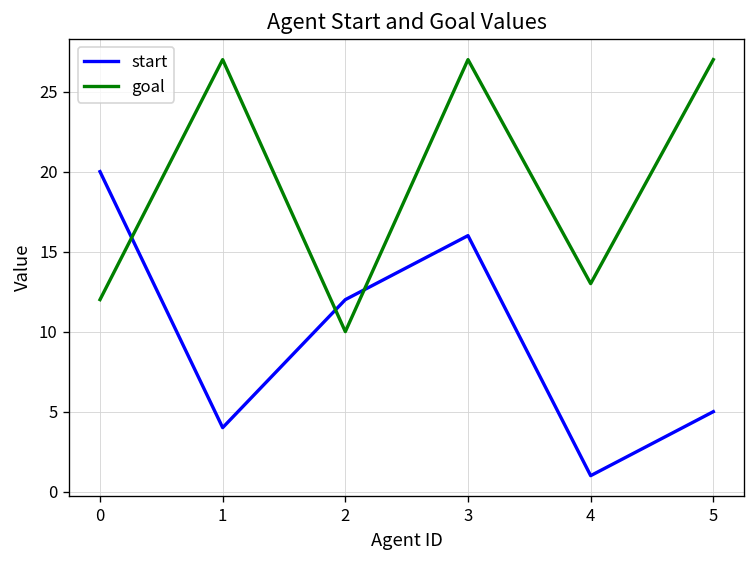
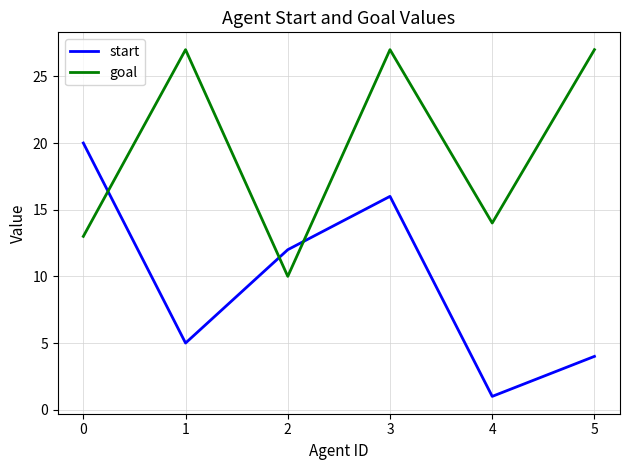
  {
    "start": {
      "0": 20,
-     "1": 4,
+     "1": 5,
      "2": 12,
      "3": 16,
      "4": 1,
-     "5": 5
+     "5": 4
    },
    "goal": {
-     "0": 12,
+     "0": 13,
      "1": 27,
      "2": 10,
      "3": 27,
-     "4": 13,
+     "4": 14,
      "5": 27
    }
  }
